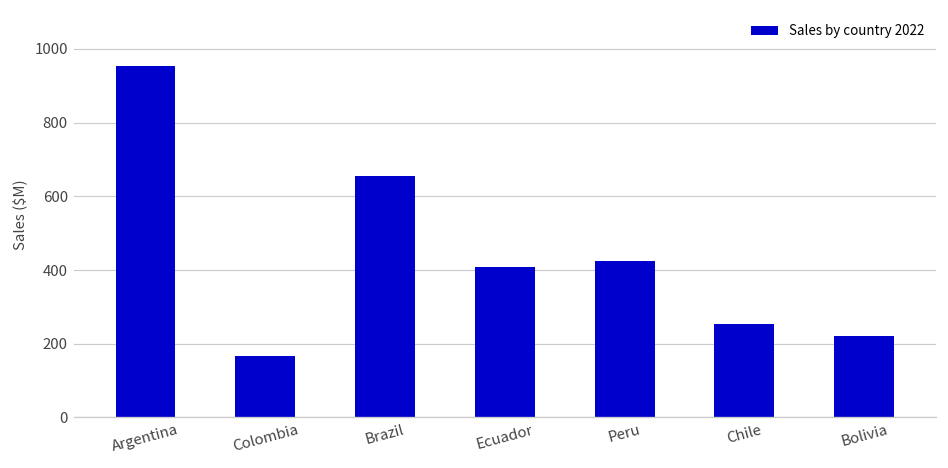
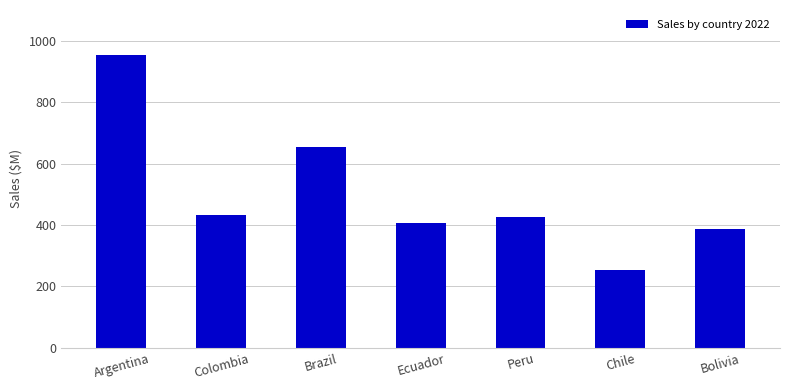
  {
    "Argentina": 950,
-   "Colombia": 170,
+   "Colombia": 430,
    "Brazil": 660,
    "Ecuador": 410,
    "Peru": 430,
    "Chile": 250,
-   "Bolivia": 220
+   "Bolivia": 390
  }
